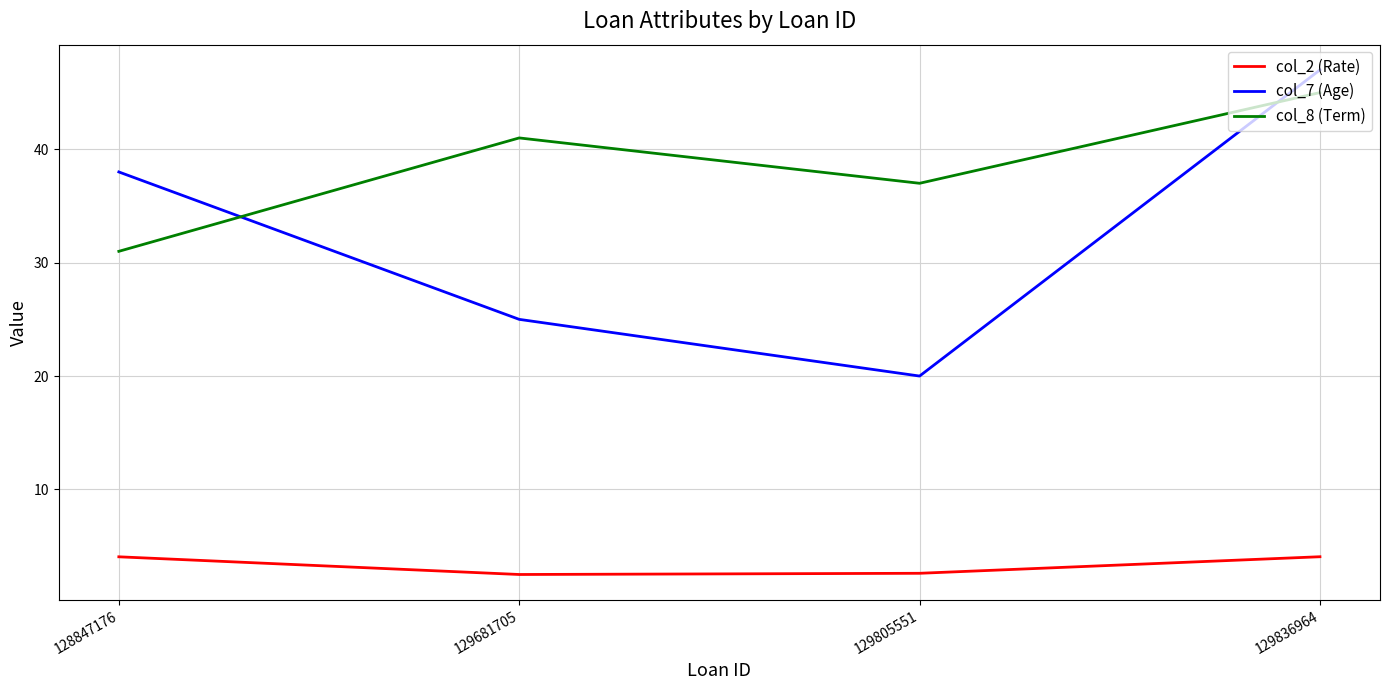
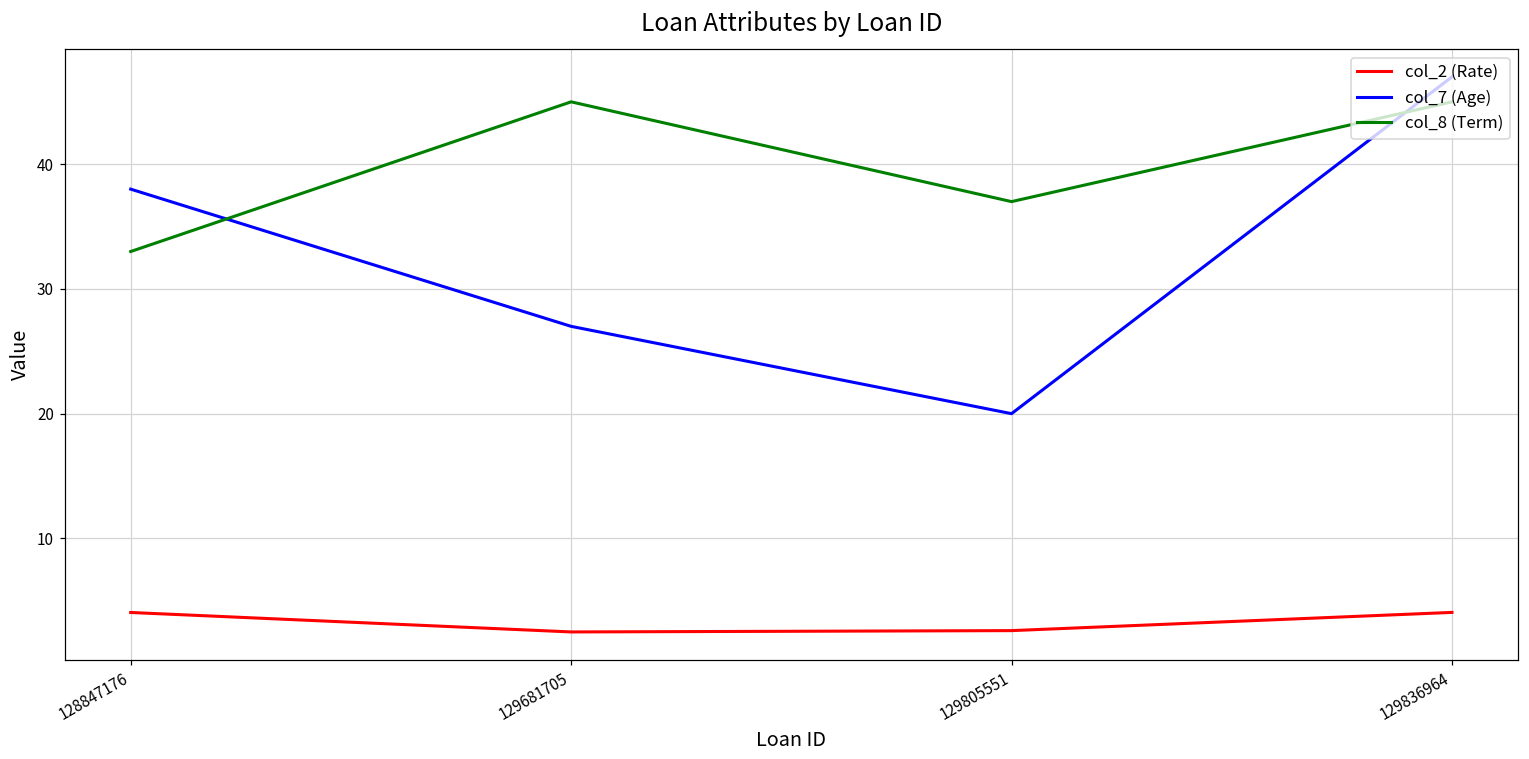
  {
    "col_2 (Rate)": {
      "128847176": 4,
      "129681705": 2.5,
      "129805551": 2.6,
      "129836964": 4
    },
    "col_7 (Age)": {
      "128847176": 38,
-     "129681705": 25,
+     "129681705": 27,
      "129805551": 20
    },
    "col_8 (Term)": {
-     "128847176": 31,
-     "129681705": 41,
+     "128847176": 33,
+     "129681705": 45,
      "129805551": 37
    }
  }
